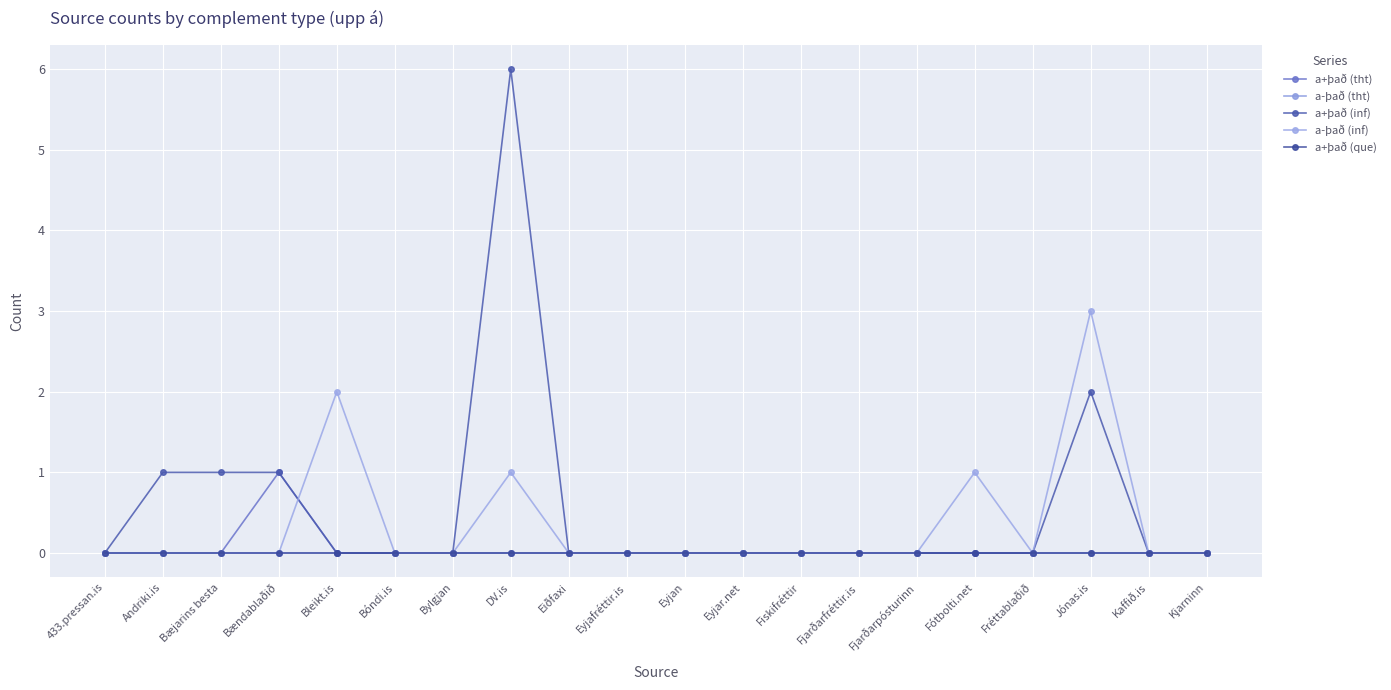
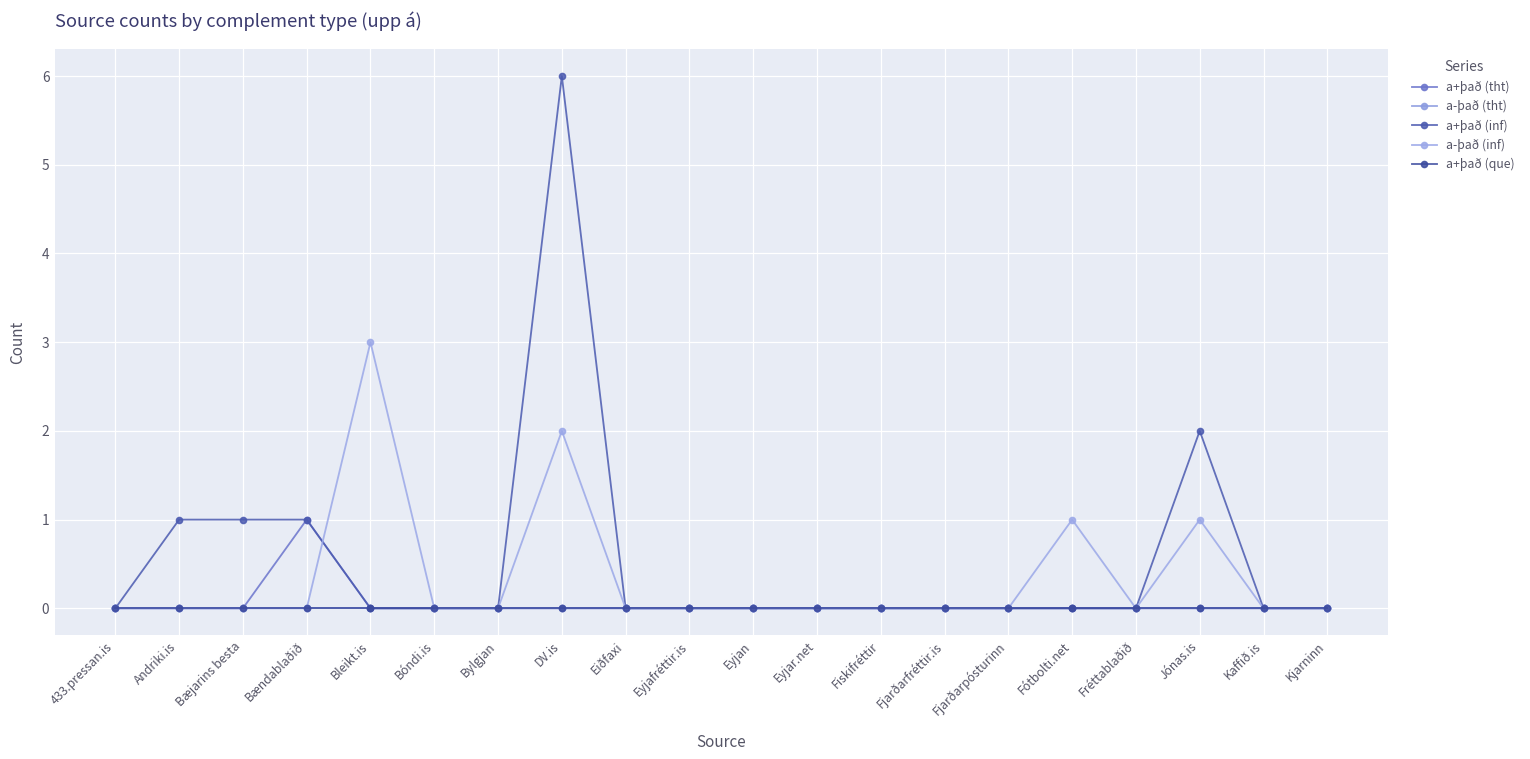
  {
    "a-það (inf)": {
-     "Bleikt.is": 2,
-     "DV.is": 1,
+     "Bleikt.is": 3,
+     "DV.is": 2,
      "Fótbolti.net": 1,
-     "Jónas.is": 3
+     "Jónas.is": 1
    }
  }
